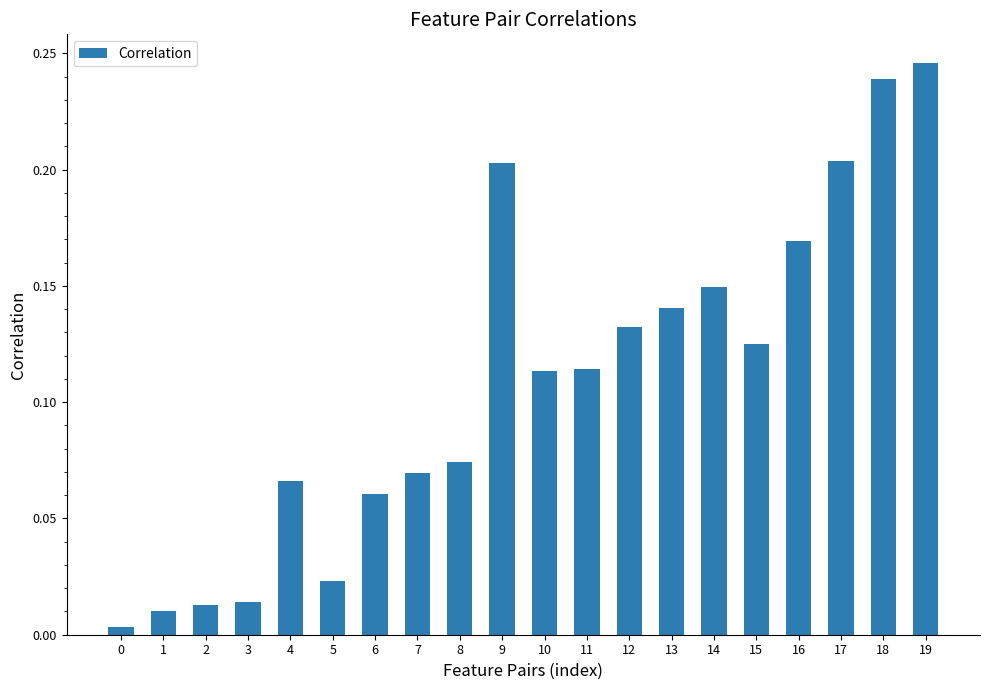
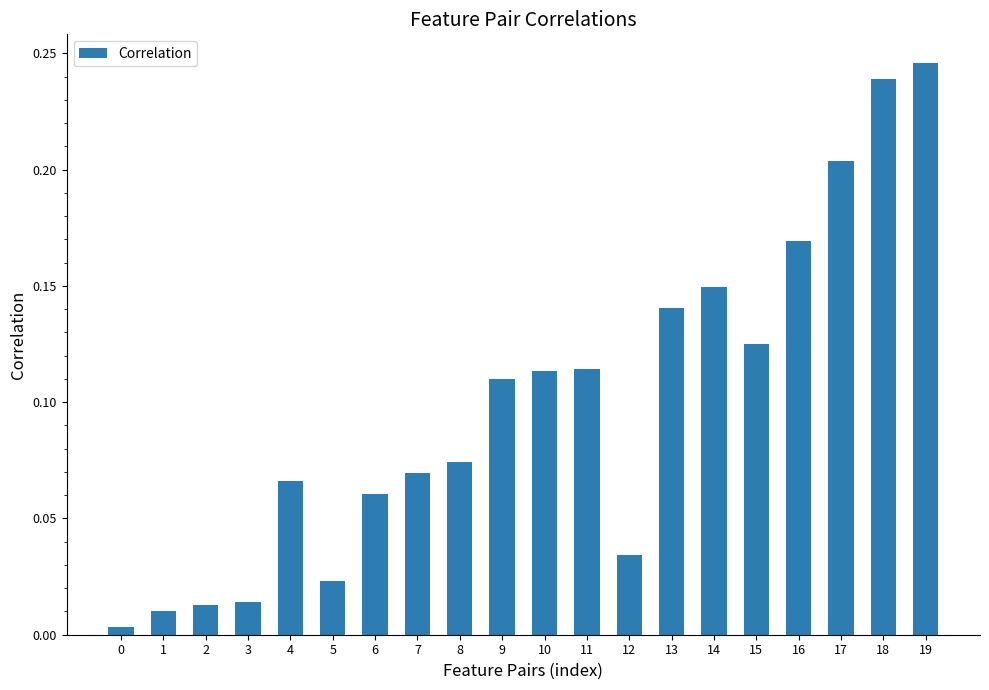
  {
    "0": 0.003,
    "1": 0.010,
    "2": 0.013,
    "3": 0.014,
    "4": 0.066,
    "5": 0.023,
    "6": 0.061,
    "7": 0.069,
    "8": 0.074,
-   "9": 0.203,
+   "9": 0.110,
    "10": 0.113,
    "11": 0.114,
-   "12": 0.132,
+   "12": 0.034,
    "13": 0.140,
    "14": 0.149,
    "15": 0.125,
    "16": 0.169,
    "17": 0.204,
    "18": 0.239,
    "19": 0.246
  }
